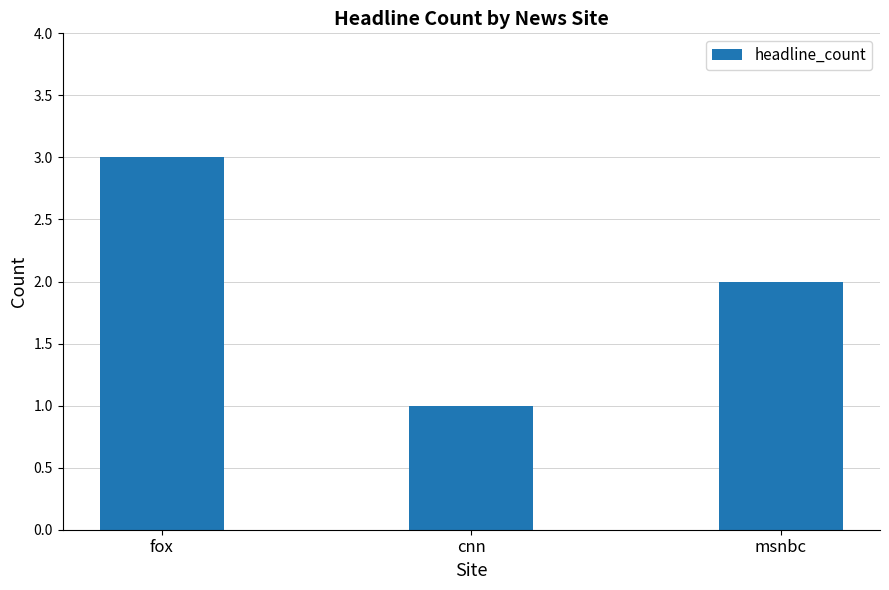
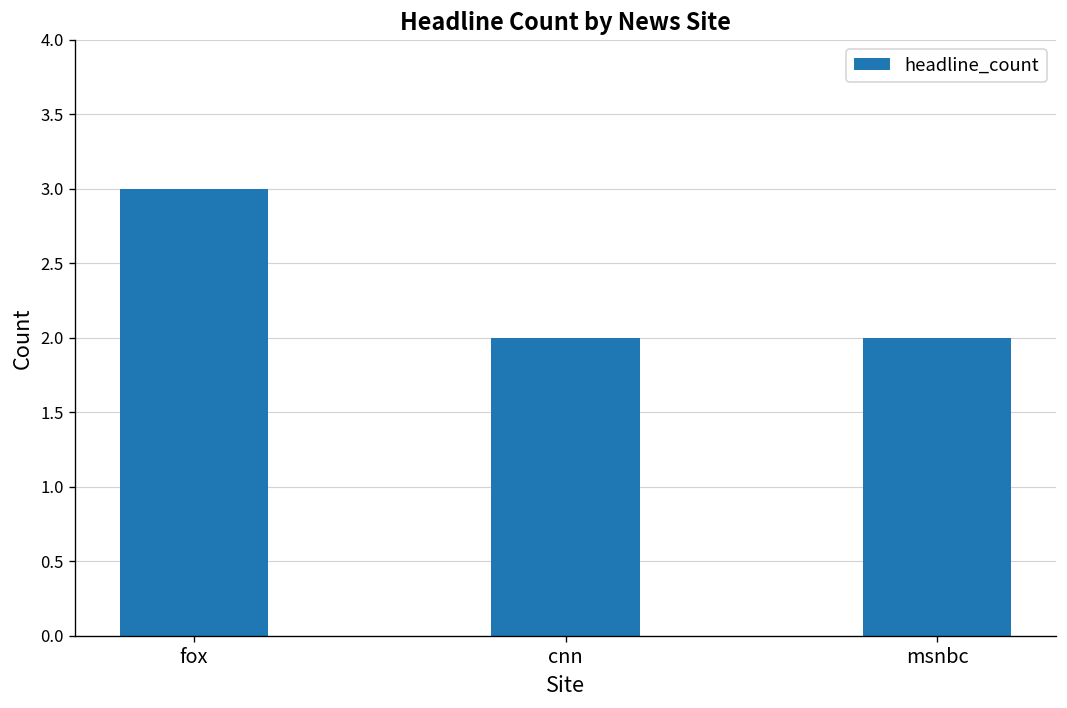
  {
    "fox": 3,
-   "cnn": 1,
+   "cnn": 2,
    "msnbc": 2
  }
